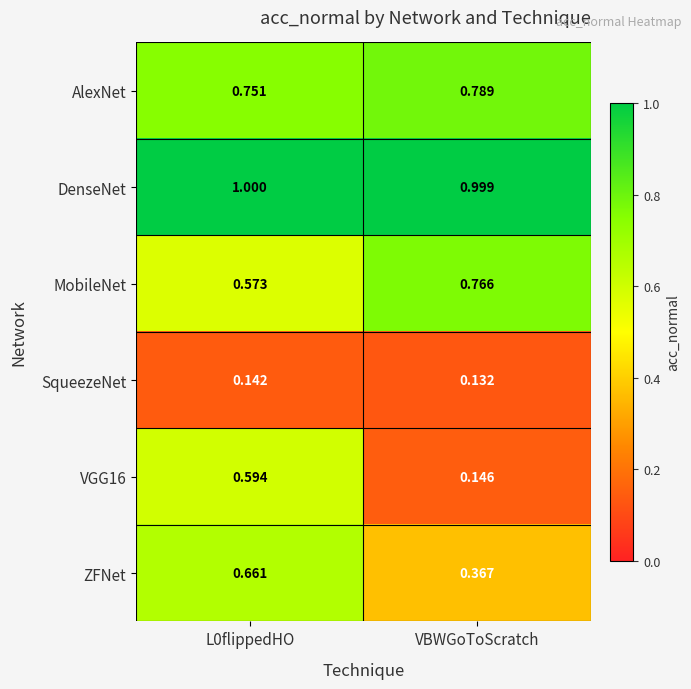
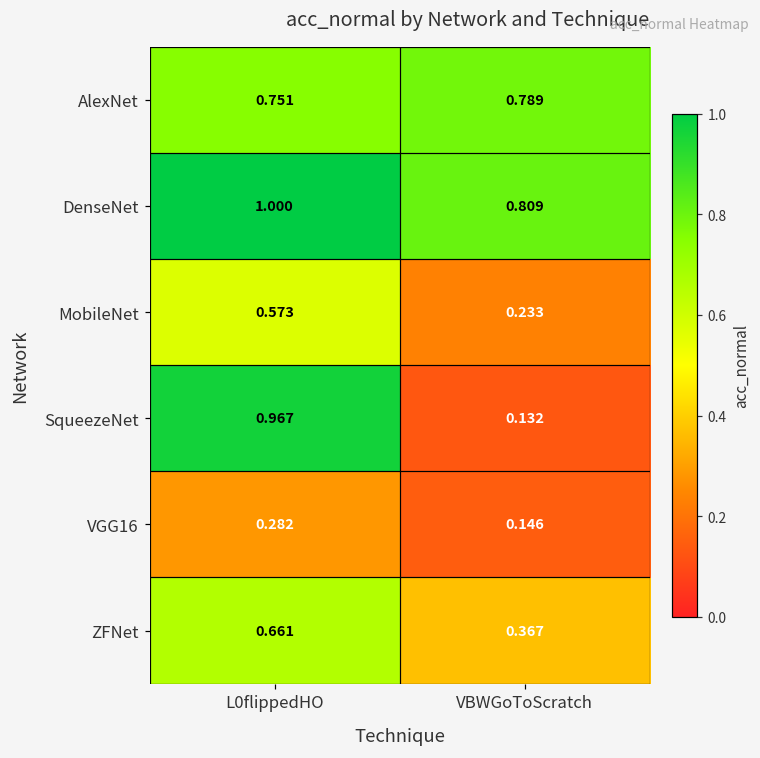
  {
    "AlexNet": {
      "L0flippedHO": 0.751,
      "VBWGoToScratch": 0.789
    },
    "DenseNet": {
      "L0flippedHO": 1.000,
-     "VBWGoToScratch": 0.999
+     "VBWGoToScratch": 0.809
    },
    "MobileNet": {
      "L0flippedHO": 0.573,
-     "VBWGoToScratch": 0.766
+     "VBWGoToScratch": 0.233
    },
    "SqueezeNet": {
-     "L0flippedHO": 0.142,
+     "L0flippedHO": 0.967,
      "VBWGoToScratch": 0.132
    },
    "VGG16": {
-     "L0flippedHO": 0.594,
+     "L0flippedHO": 0.282,
      "VBWGoToScratch": 0.146
    },
    "ZFNet": {
      "L0flippedHO": 0.661,
      "VBWGoToScratch": 0.367
    }
  }
